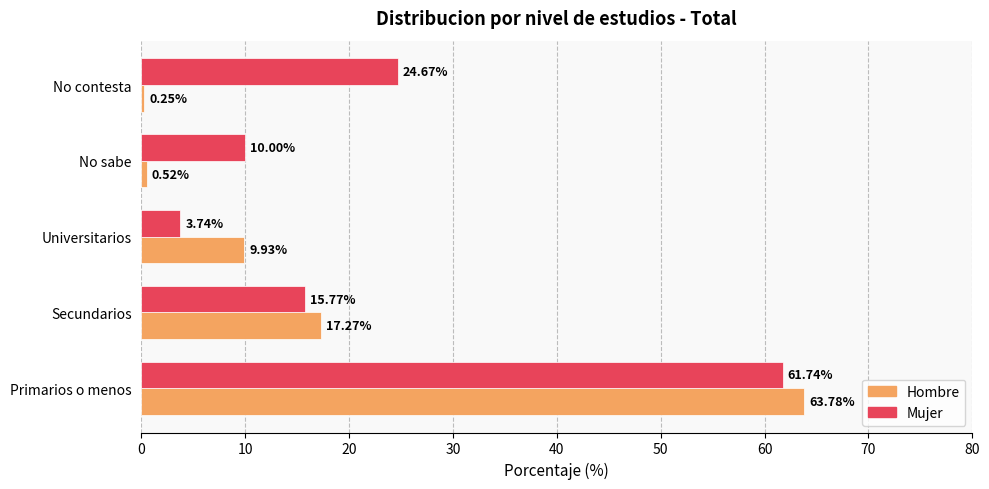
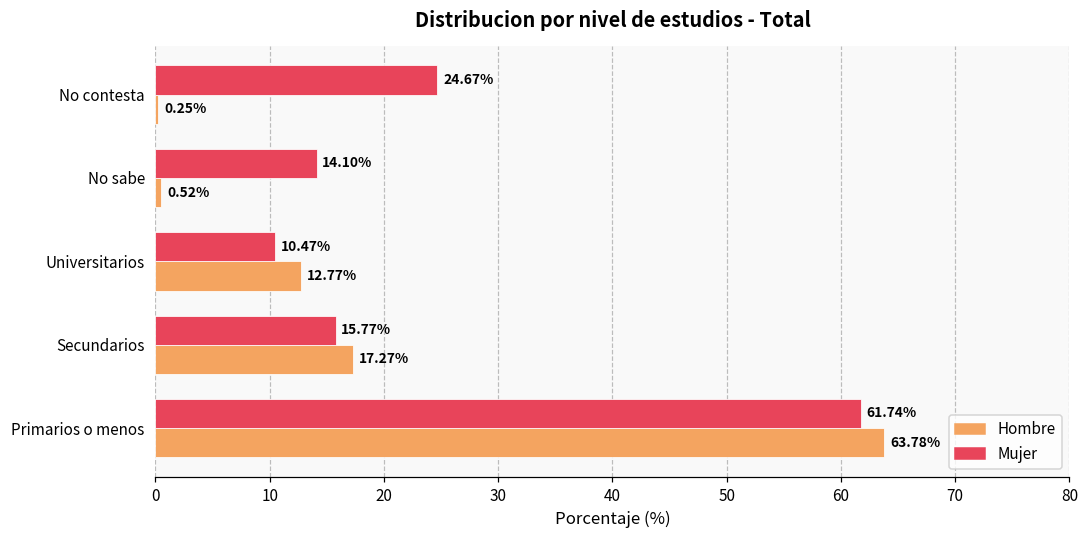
  {
    "Hombre": {
      "No contesta": "0.25%",
      "No sabe": "0.52%",
-     "Universitarios": "9.93%",
+     "Universitarios": "12.77%",
      "Secundarios": "17.27%",
      "Primarios o menos": "63.78%"
    },
    "Mujer": {
      "No contesta": "24.67%",
-     "No sabe": "10.00%",
-     "Universitarios": "3.74%",
+     "No sabe": "14.10%",
+     "Universitarios": "10.47%",
      "Secundarios": "15.77%",
      "Primarios o menos": "61.74%"
    }
  }
